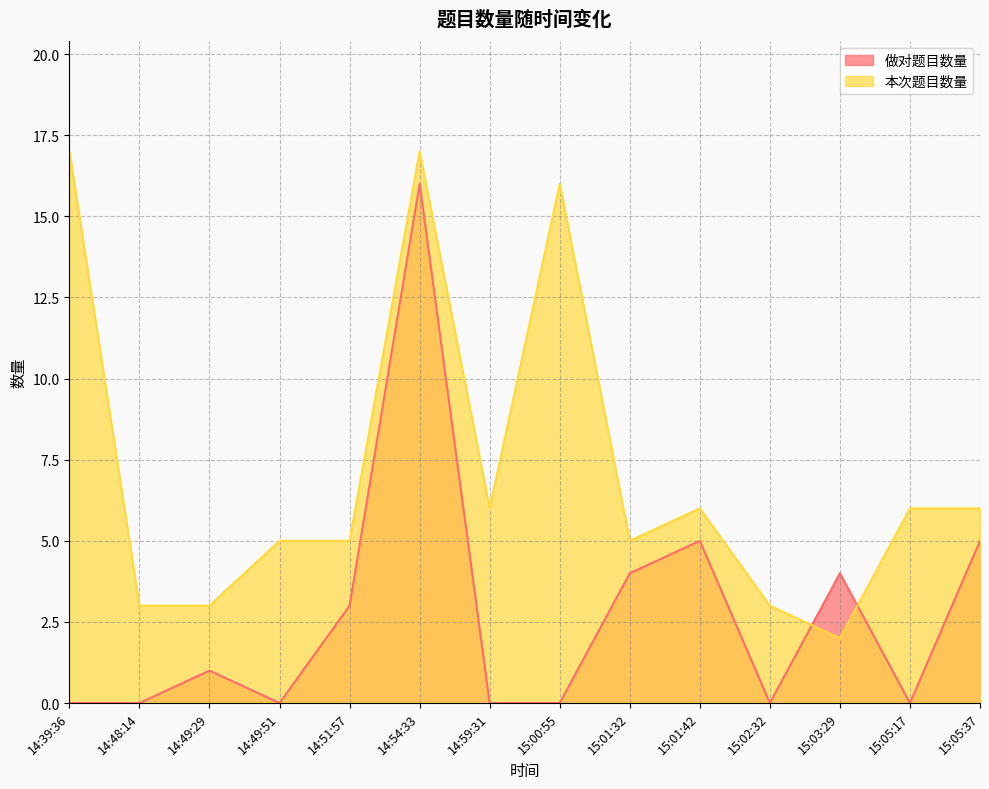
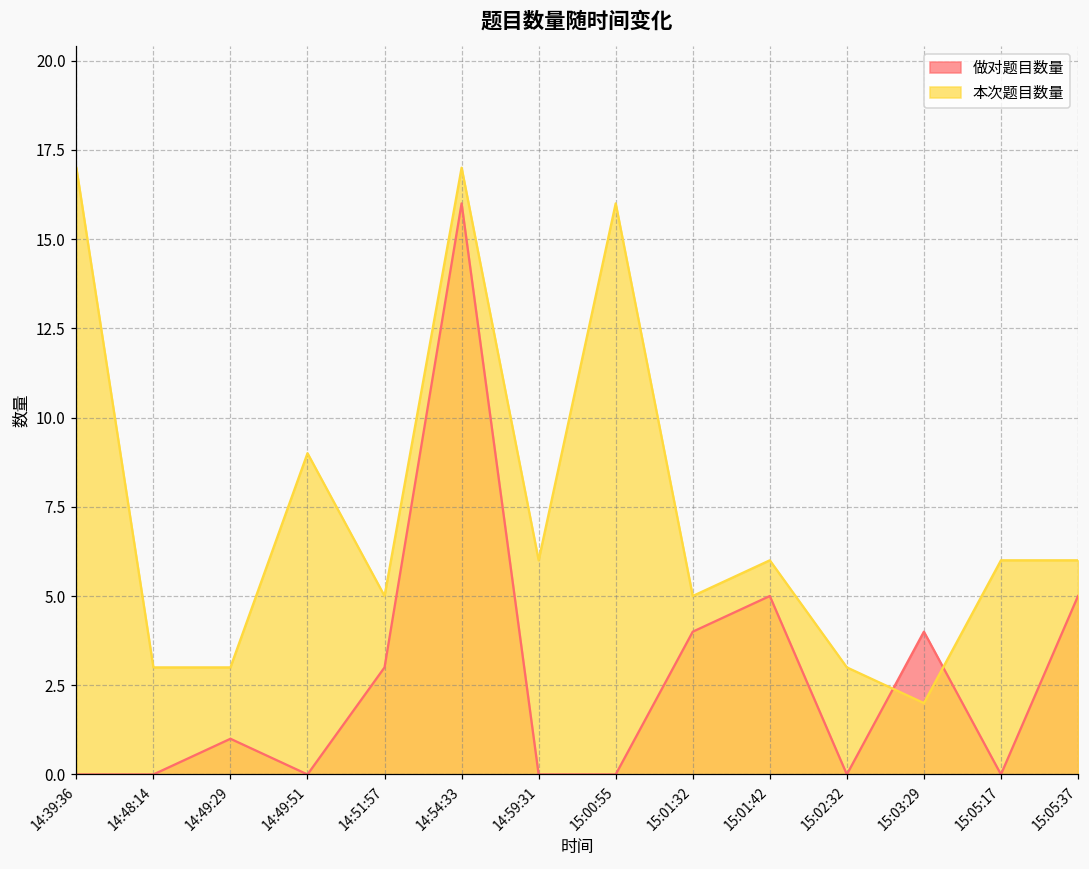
  {
    "做对题目数量": {
      "14:39:36": 0,
      "14:48:14": 0,
      "14:49:29": 1,
      "14:49:51": 0,
      "14:51:57": 3,
      "14:54:33": 16,
      "14:59:31": 0,
      "15:00:55": 0,
      "15:01:32": 4,
      "15:01:42": 5,
      "15:02:32": 0,
      "15:03:29": 4,
      "15:05:17": 0,
      "15:05:37": 5
    },
    "本次题目数量": {
      "14:39:36": 17,
      "14:48:14": 3,
      "14:49:29": 3,
-     "14:49:51": 5,
+     "14:49:51": 9,
      "14:51:57": 5,
      "14:54:33": 17,
      "14:59:31": 6,
      "15:00:55": 16,
      "15:01:32": 5,
      "15:01:42": 6,
      "15:02:32": 3,
      "15:03:29": 2,
      "15:05:17": 6,
      "15:05:37": 6
    }
  }
